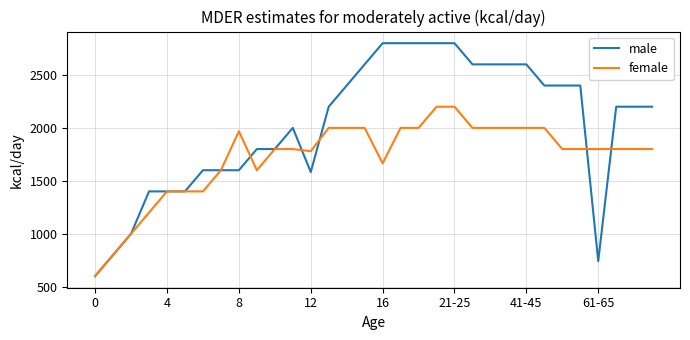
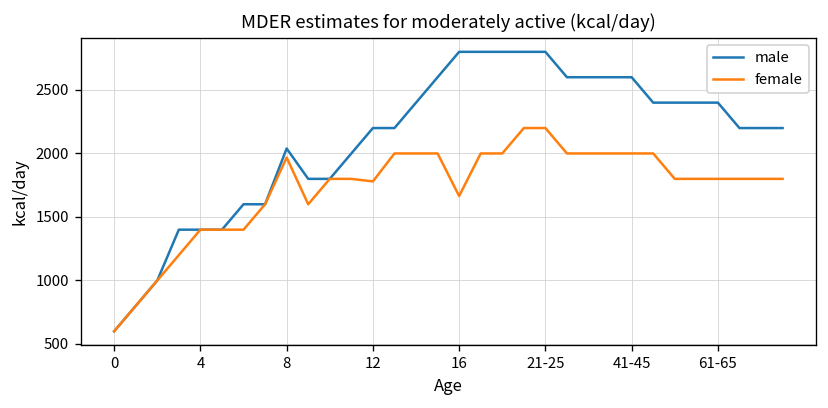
  {
    "male": {
-     "8": 1600,
-     "12": 1580,
+     "8": 2040,
+     "12": 2200,
      "16": 2800,
      "21-25": 2800,
      "41-45": 2600,
-     "61-65": 740
+     "61-65": 2400
    },
    "female": {
      "8": 1970,
      "12": 1780,
      "16": 1670,
      "21-25": 2200,
      "41-45": 2000,
      "61-65": 1800
    }
  }
